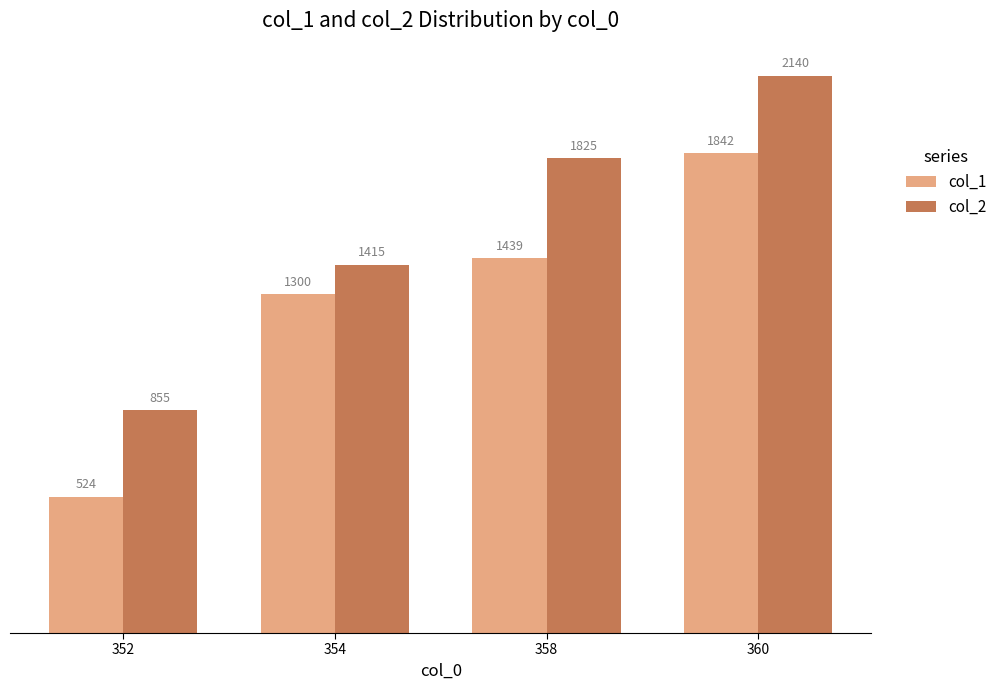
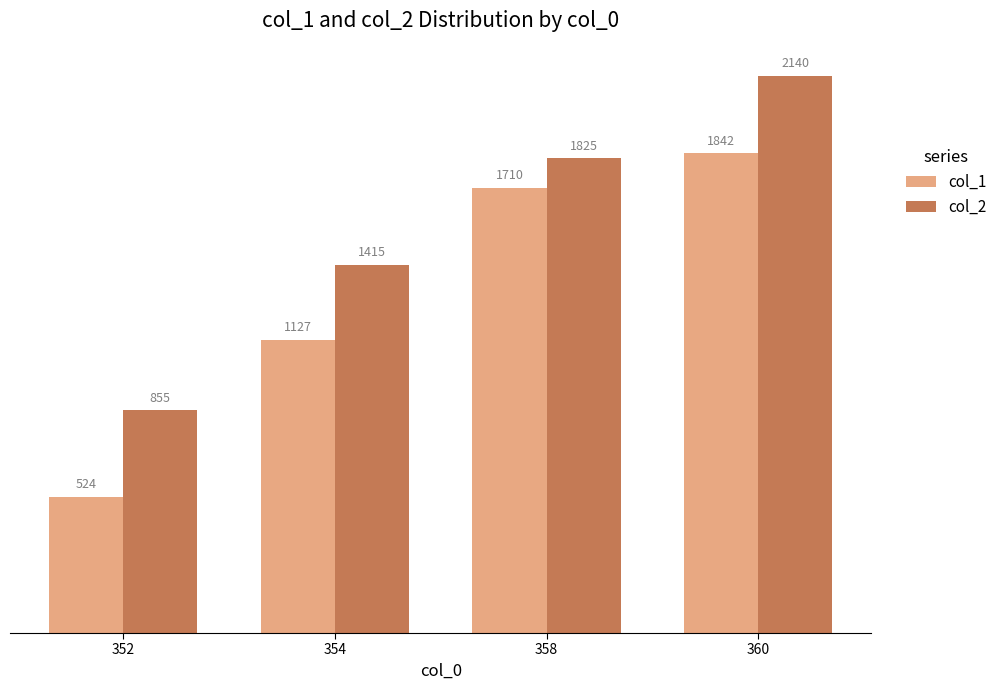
  {
    "col_1": {
      "352": 524,
-     "354": 1300,
-     "358": 1439,
+     "354": 1127,
+     "358": 1710,
      "360": 1842
    },
    "col_2": {
      "352": 855,
      "354": 1415,
      "358": 1825,
      "360": 2140
    }
  }
